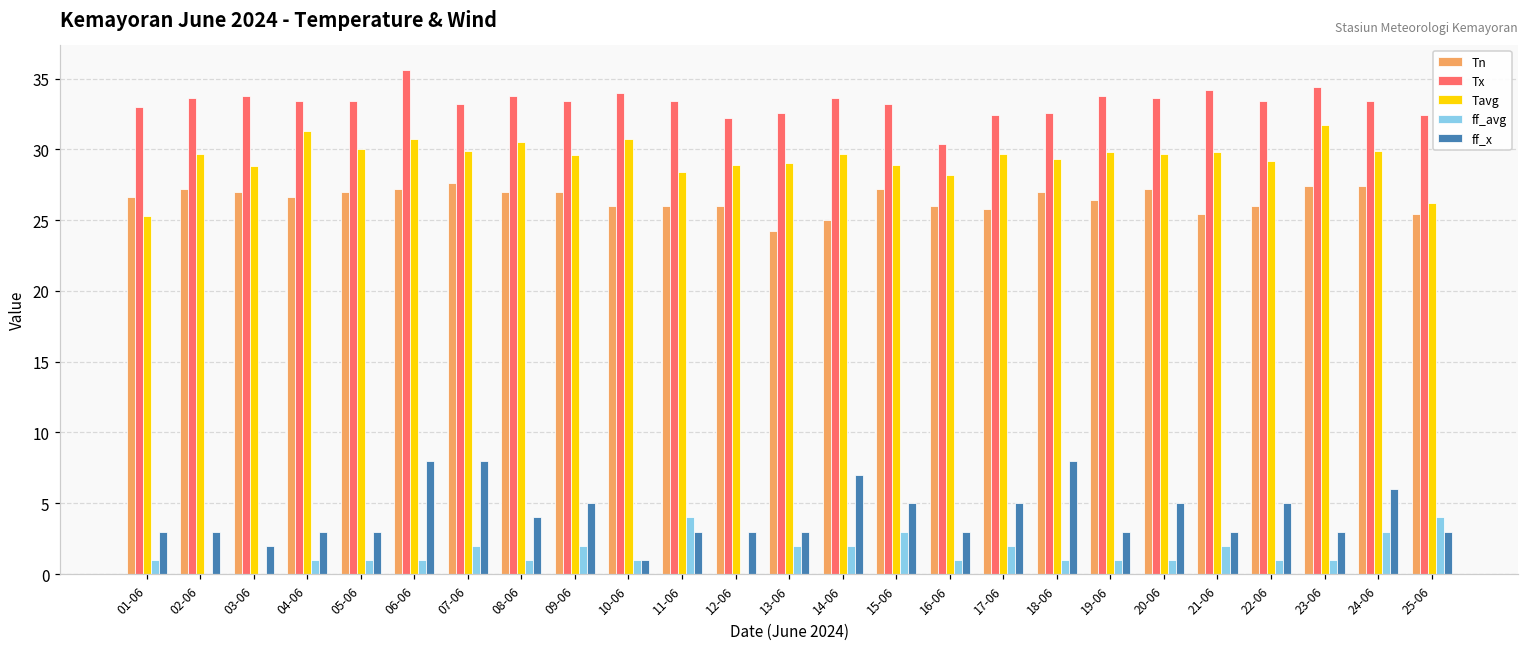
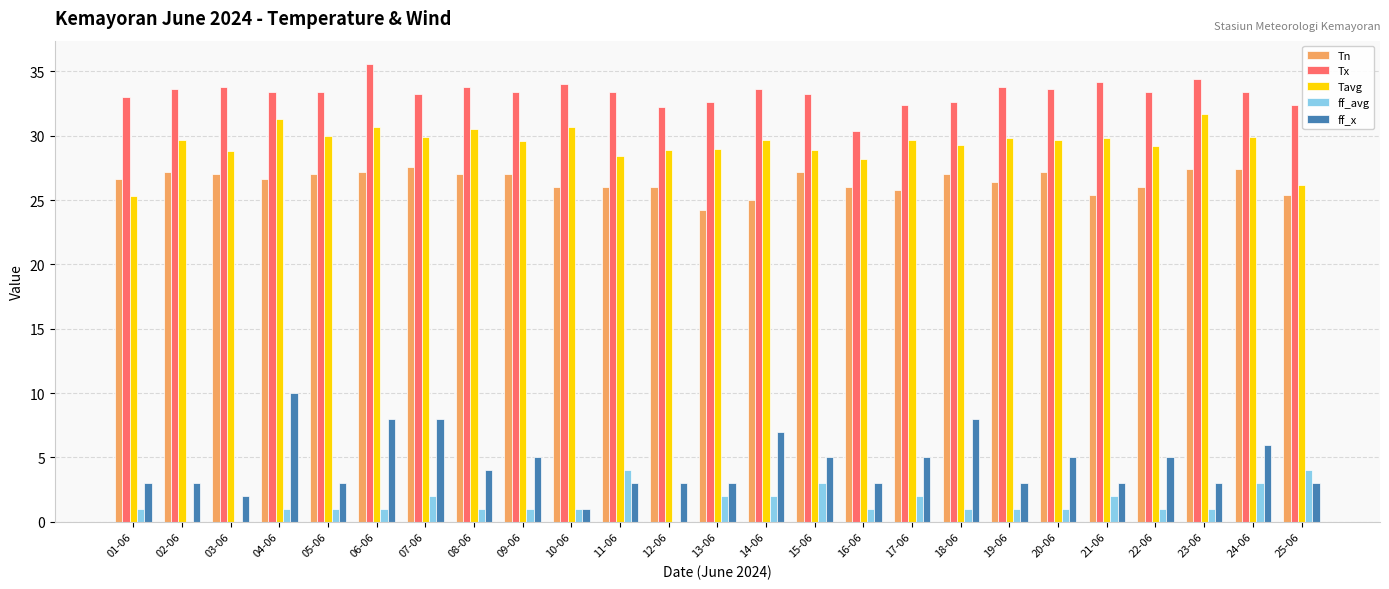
  {
    "Tavg": {
      "01-06": 25.3,
      "02-06": 29.7,
      "03-06": 28.8,
      "04-06": 31.3,
      "05-06": 30,
      "06-06": 30.7,
      "07-06": 30,
      "08-06": 30.5,
      "09-06": 29.6,
      "10-06": 30.7,
      "11-06": 28.4,
      "12-06": 29,
      "13-06": 29,
      "14-06": 29.7,
      "15-06": 29,
      "16-06": 28.2,
      "17-06": 29.7,
      "18-06": 29.3,
      "19-06": 29.8,
      "20-06": 29.7,
      "21-06": 29.8,
      "22-06": 29.2,
      "23-06": 31.7,
      "24-06": 30,
      "25-06": 26.2
    },
    "ff_avg": {
      "01-06": 1,
      "02-06": 0,
      "03-06": 0,
      "04-06": 1,
      "05-06": 1,
      "06-06": 1,
      "07-06": 2,
      "08-06": 1,
-     "09-06": 2,
+     "09-06": 1,
      "10-06": 1,
      "11-06": 4,
      "12-06": 0,
      "13-06": 2,
      "14-06": 2,
      "15-06": 3,
      "16-06": 1,
      "17-06": 2,
      "18-06": 1,
      "19-06": 1,
      "20-06": 1,
      "21-06": 2,
      "22-06": 1,
      "23-06": 1,
      "24-06": 3,
      "25-06": 4
    },
    "ff_x": {
      "01-06": 3,
      "02-06": 3,
      "03-06": 2,
-     "04-06": 3,
+     "04-06": 10,
      "05-06": 3,
      "06-06": 8,
      "07-06": 8,
      "08-06": 4,
      "09-06": 5,
      "10-06": 1,
      "11-06": 3,
      "12-06": 3,
      "13-06": 3,
      "14-06": 7,
      "15-06": 5,
      "16-06": 3,
      "17-06": 5,
      "18-06": 8,
      "19-06": 3,
      "20-06": 5,
      "21-06": 3,
      "22-06": 5,
      "23-06": 3,
      "24-06": 6,
      "25-06": 3
    }
  }
